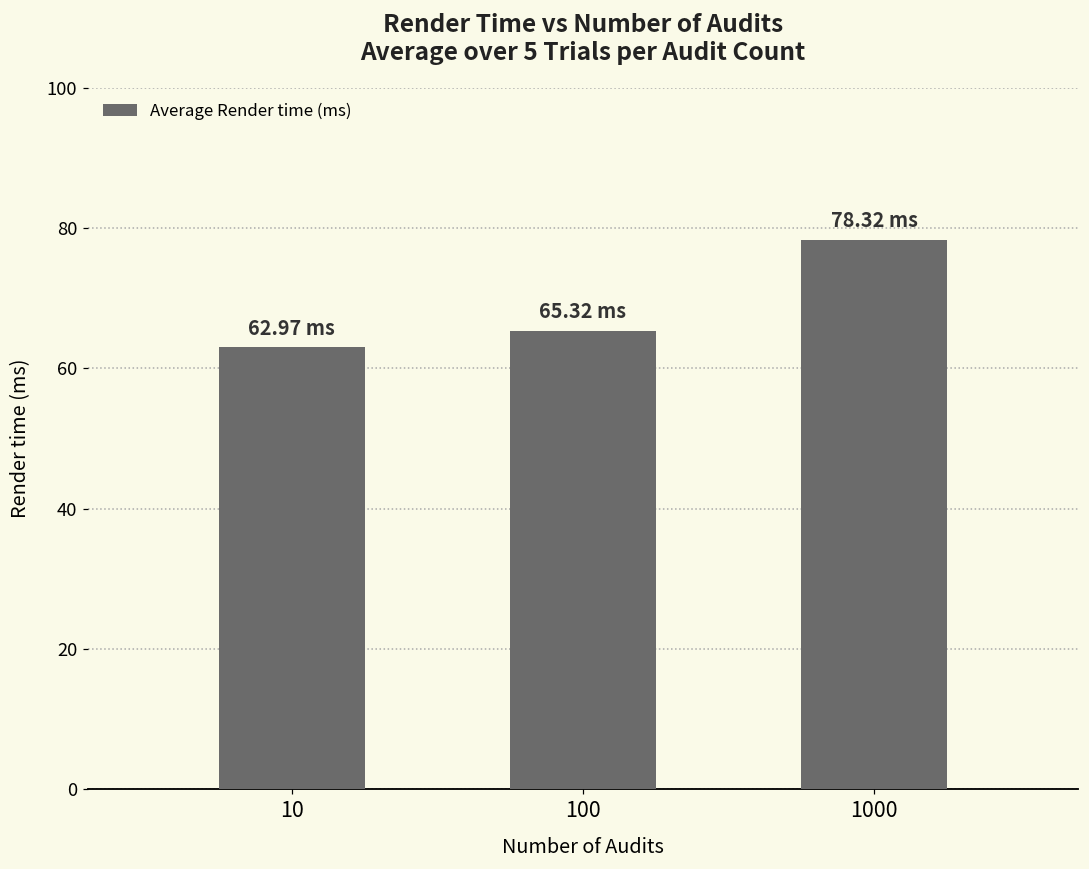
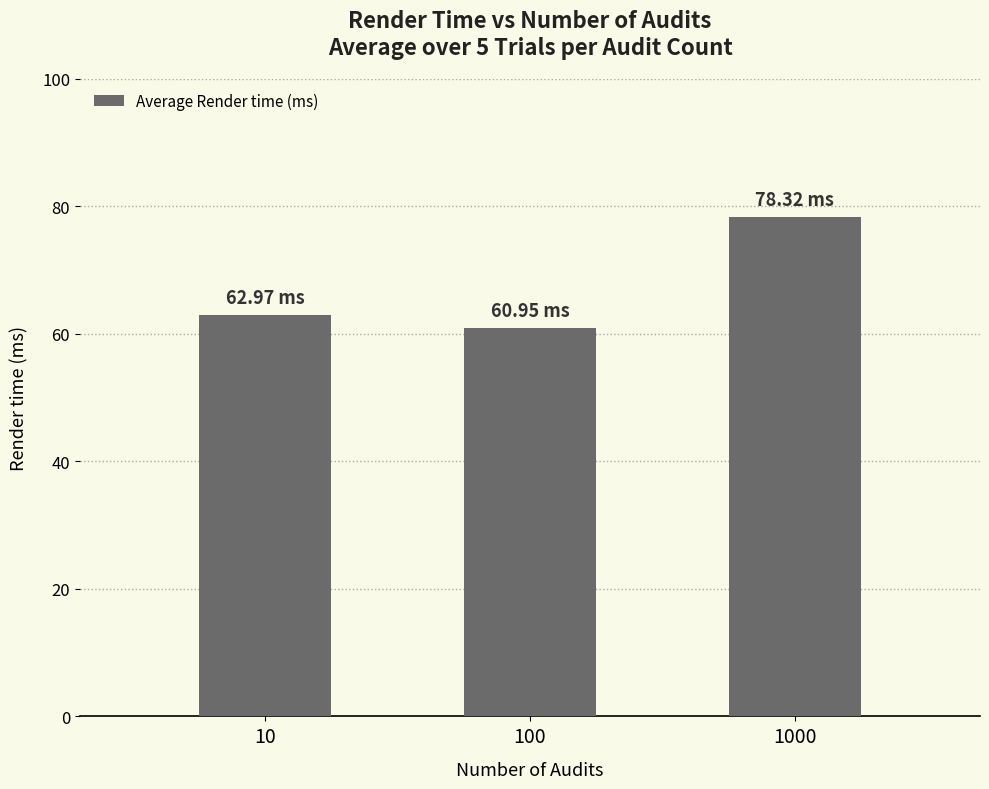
  {
    "10": 62.97,
-   "100": 65.32,
+   "100": 60.95,
    "1000": 78.32
  }
